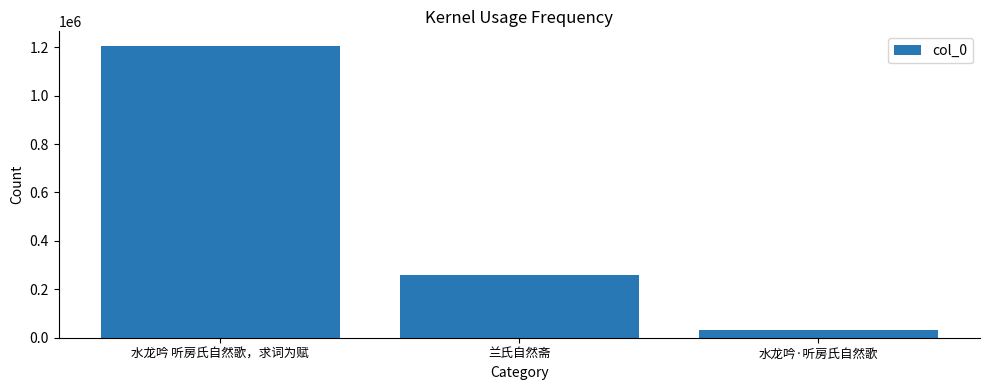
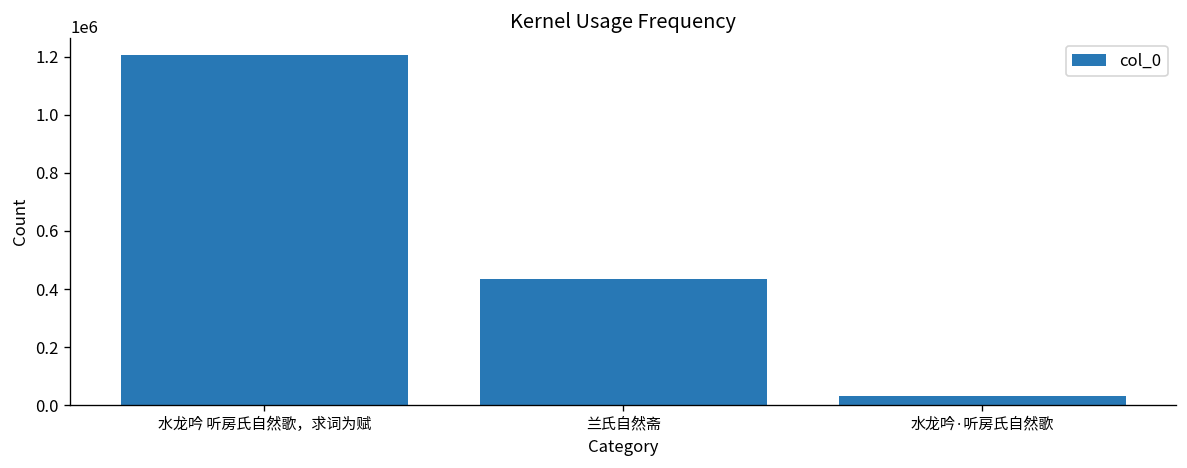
  {
    "水龙吟 听房氏自然歌，求词为赋": 1210000,
-   "兰氏自然斋": 260000,
+   "兰氏自然斋": 440000,
    "水龙吟·听房氏自然歌": 30000
  }
